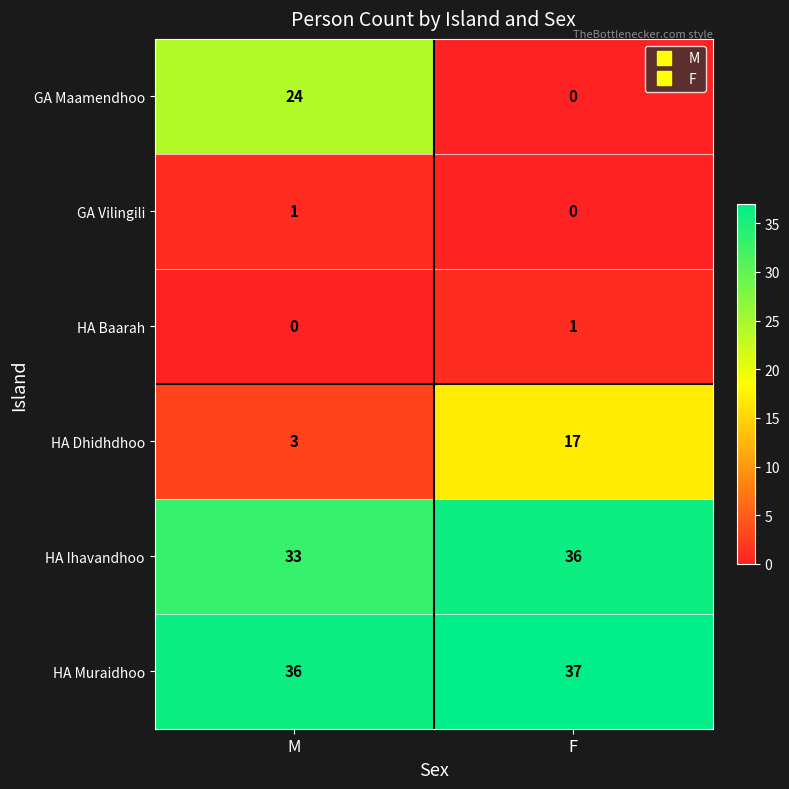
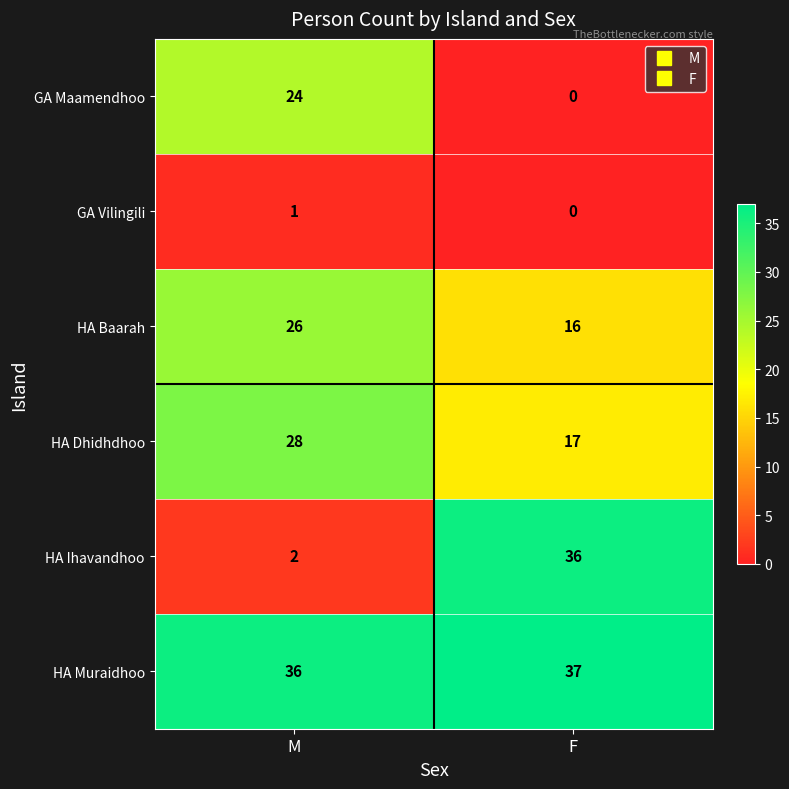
  {
    "GA Maamendhoo": {
      "M": 24,
      "F": 0
    },
    "GA Vilingili": {
      "M": 1,
      "F": 0
    },
    "HA Baarah": {
-     "M": 0,
-     "F": 1
+     "M": 26,
+     "F": 16
    },
    "HA Dhidhdhoo": {
-     "M": 3,
+     "M": 28,
      "F": 17
    },
    "HA Ihavandhoo": {
-     "M": 33,
+     "M": 2,
      "F": 36
    },
    "HA Muraidhoo": {
      "M": 36,
      "F": 37
    }
  }
